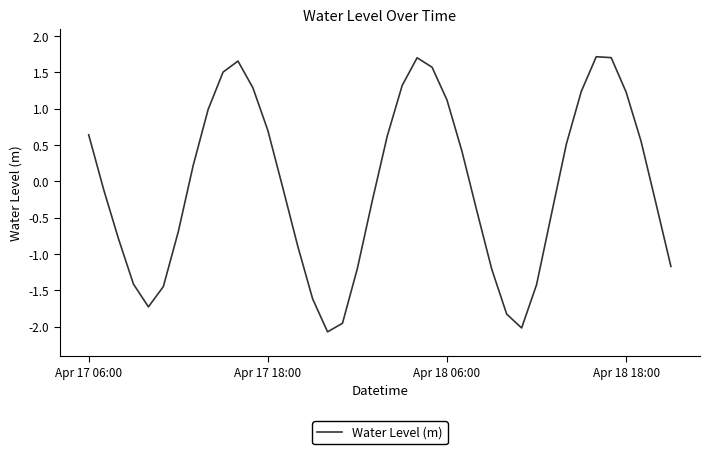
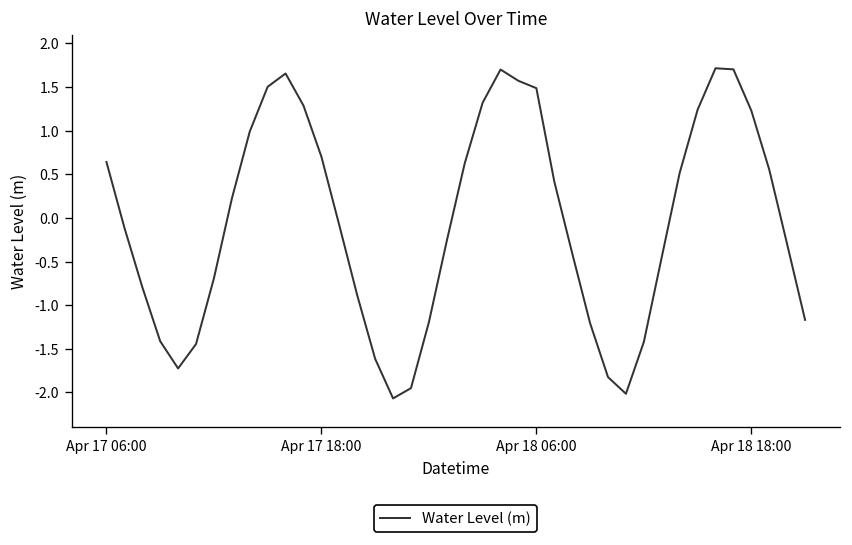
  {
    "Apr 17 06:00": 0.6,
    "Apr 17 18:00": 0.7,
-   "Apr 18 06:00": 1.1,
+   "Apr 18 06:00": 1.5,
    "Apr 18 18:00": 1.2
  }
